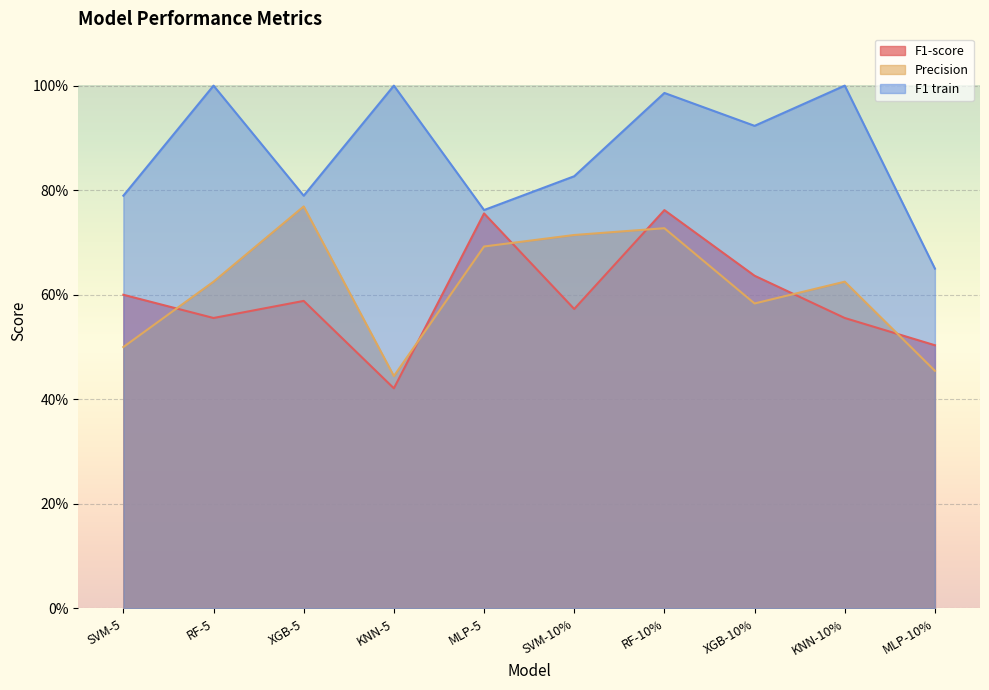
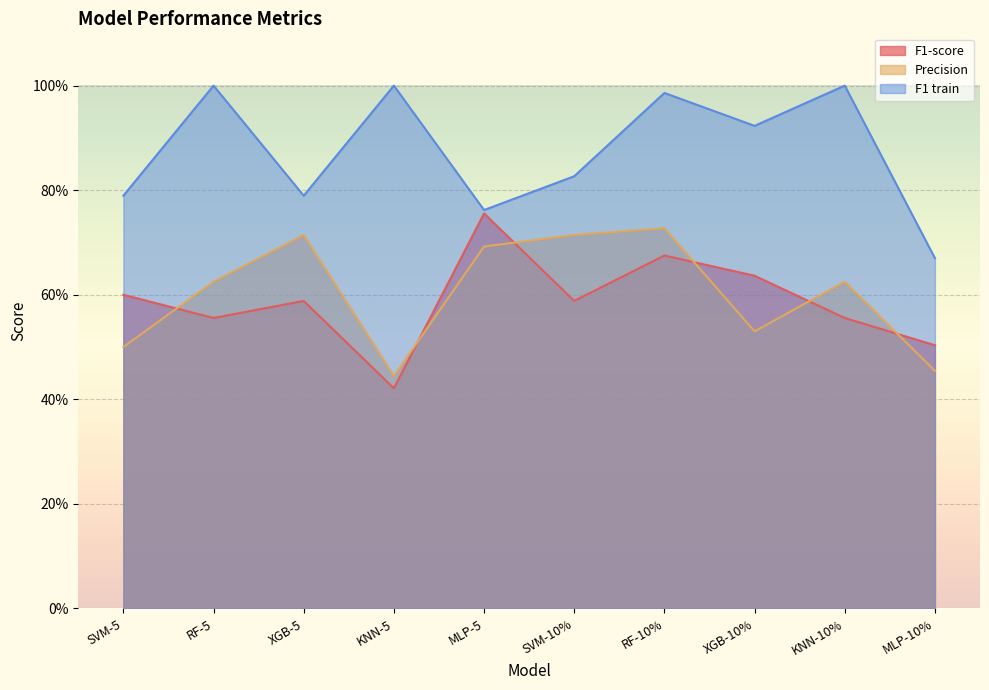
  {
    "F1-score": {
      "SVM-5": "60%",
      "RF-5": "56%",
      "XGB-5": "59%",
      "KNN-5": "42%",
      "MLP-5": "76%",
-     "SVM-10%": "57%",
-     "RF-10%": "76%",
+     "SVM-10%": "59%",
+     "RF-10%": "68%",
      "XGB-10%": "64%",
      "KNN-10%": "56%",
      "MLP-10%": "50%"
    },
    "Precision": {
      "SVM-5": "50%",
      "RF-5": "63%",
-     "XGB-5": "77%",
+     "XGB-5": "71%",
      "KNN-5": "44%",
      "MLP-5": "69%",
      "SVM-10%": "71%",
      "RF-10%": "73%",
-     "XGB-10%": "58%",
+     "XGB-10%": "53%",
      "KNN-10%": "63%",
      "MLP-10%": "45%"
    },
    "F1 train": {
      "SVM-5": "79%",
      "RF-5": "100%",
      "XGB-5": "79%",
      "KNN-5": "100%",
      "MLP-5": "76%",
      "SVM-10%": "83%",
      "RF-10%": "99%",
      "XGB-10%": "92%",
      "KNN-10%": "100%",
-     "MLP-10%": "65%"
+     "MLP-10%": "67%"
    }
  }
